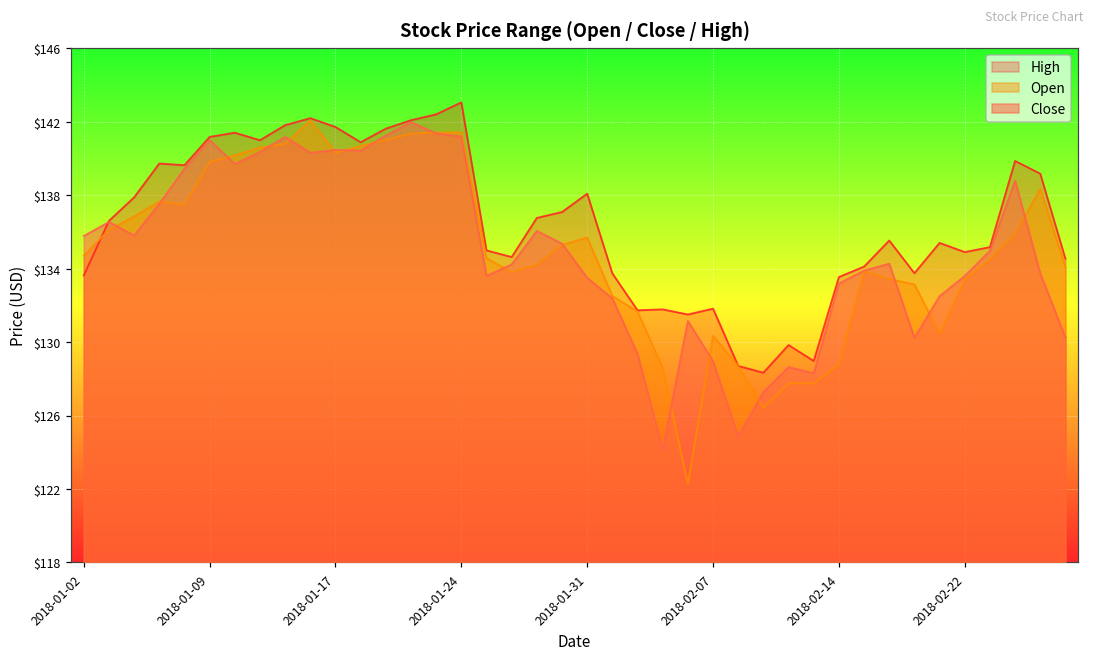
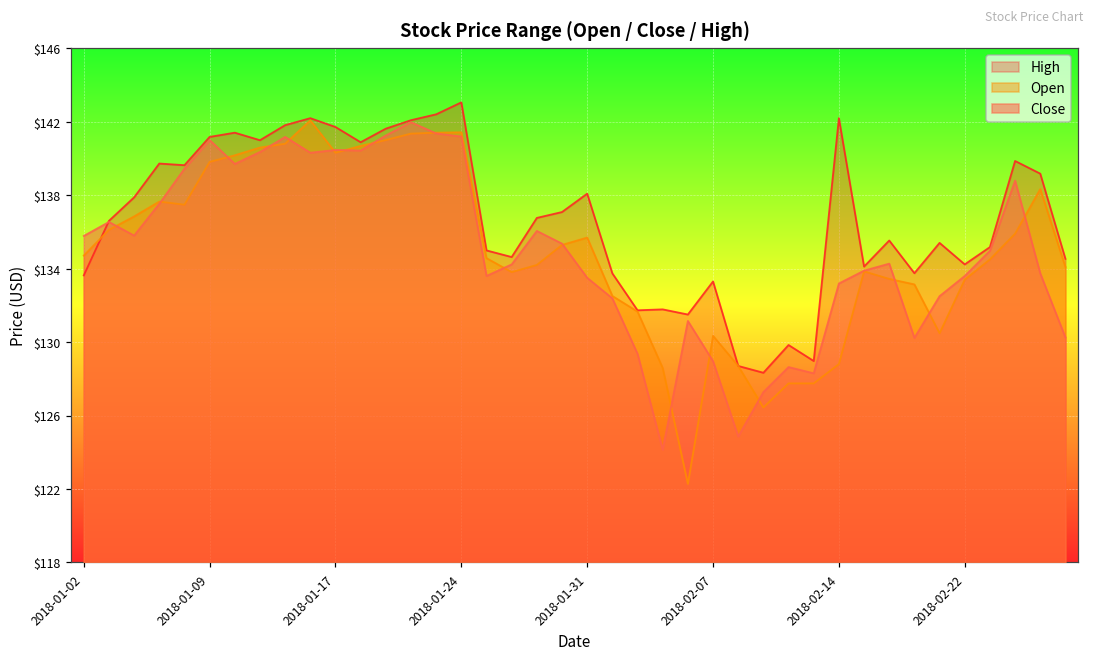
  {
    "High": {
      "2018-01-02": "$133.6",
      "2018-01-09": "$141.2",
      "2018-01-17": "$141.7",
      "2018-01-24": "$143.1",
      "2018-01-31": "$138.1",
-     "2018-02-07": "$131.8",
-     "2018-02-14": "$133.5",
-     "2018-02-22": "$134.9"
+     "2018-02-07": "$133.3",
+     "2018-02-14": "$142.2",
+     "2018-02-22": "$134.2"
    }
  }
